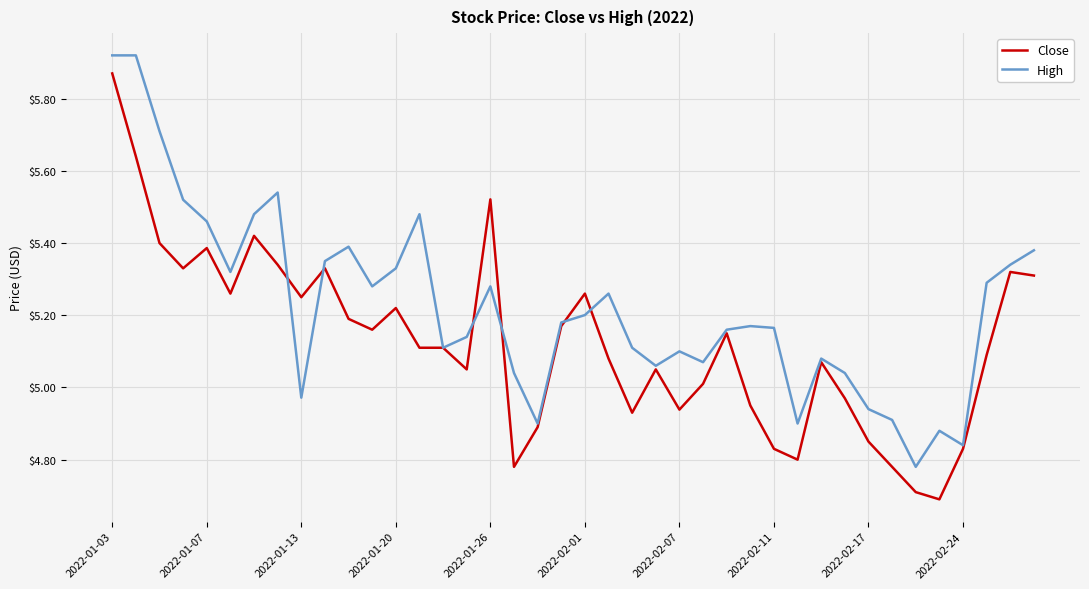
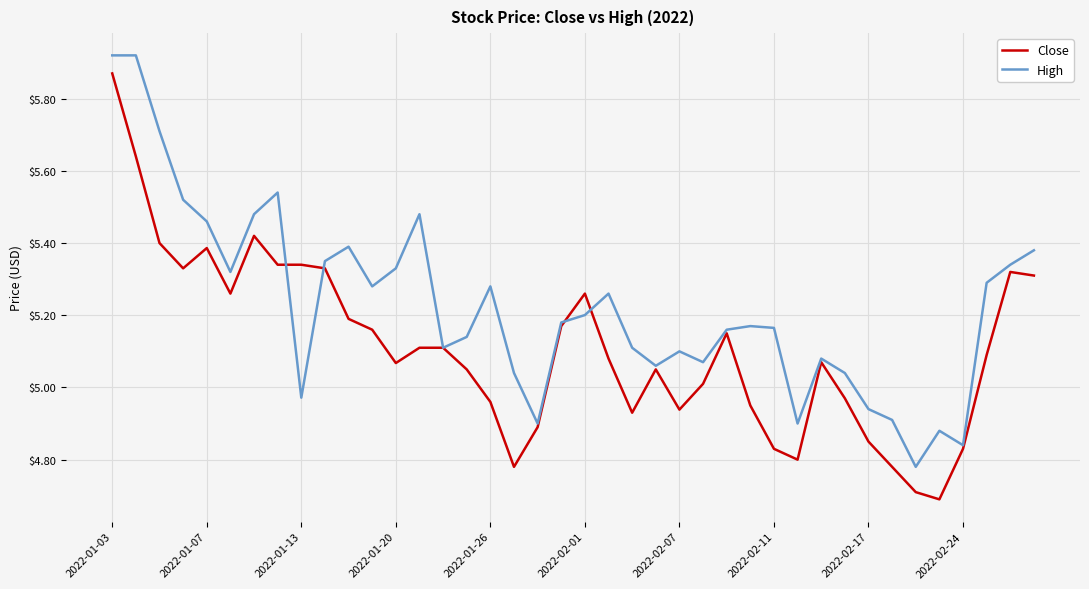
  {
    "Close": {
      "2022-01-03": "$5.87",
      "2022-01-07": "$5.39",
-     "2022-01-13": "$5.25",
-     "2022-01-20": "$5.22",
-     "2022-01-26": "$5.52",
+     "2022-01-13": "$5.34",
+     "2022-01-20": "$5.07",
+     "2022-01-26": "$4.96",
      "2022-02-01": "$5.26",
      "2022-02-07": "$4.94",
      "2022-02-11": "$4.83",
      "2022-02-17": "$4.85",
      "2022-02-24": "$4.83"
    },
    "High": {
      "2022-01-03": "$5.92",
      "2022-01-07": "$5.46",
      "2022-01-13": "$4.97",
      "2022-01-20": "$5.33",
      "2022-01-26": "$5.28",
      "2022-02-01": "$5.20",
      "2022-02-07": "$5.10",
      "2022-02-11": "$5.16",
      "2022-02-17": "$4.94",
      "2022-02-24": "$4.84"
    }
  }
